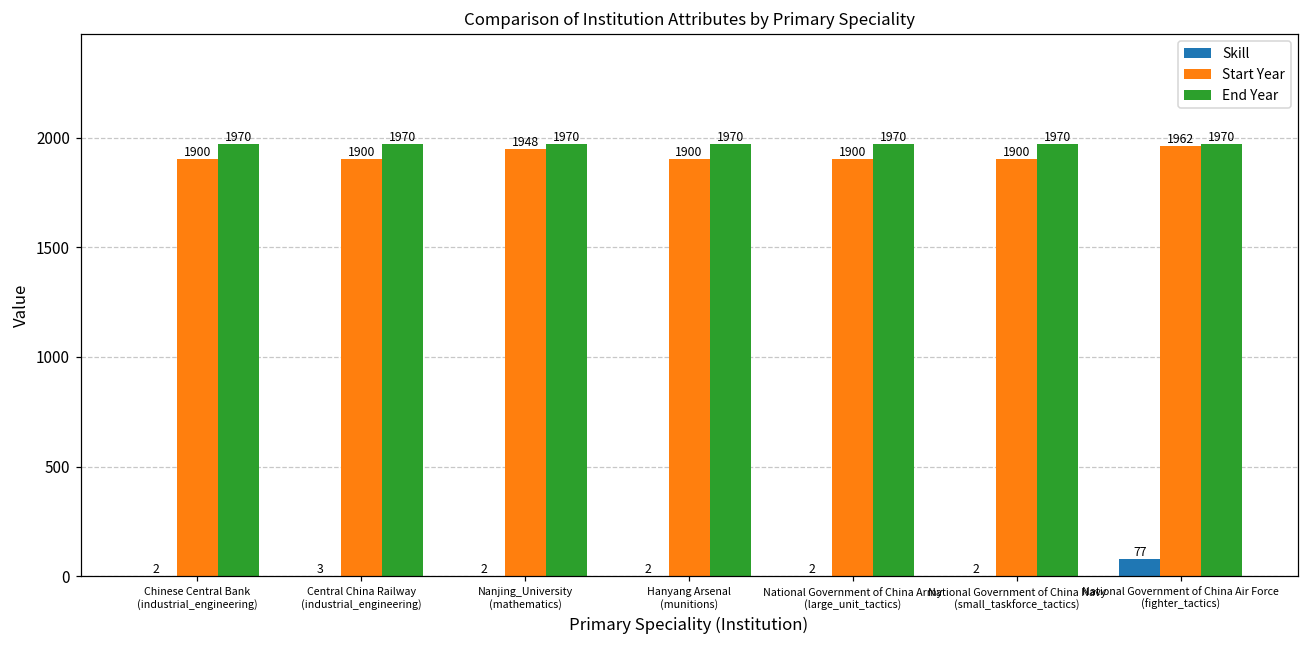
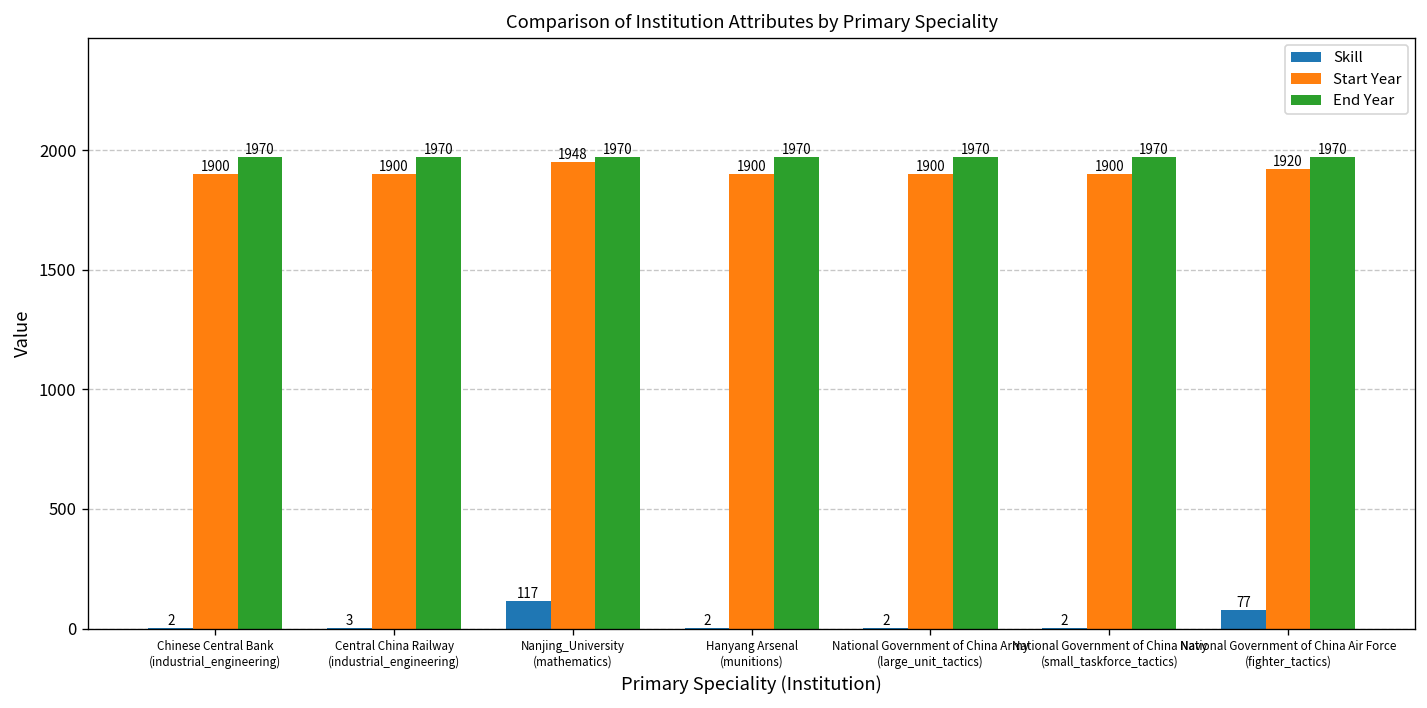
  {
    "Skill": {
      "Chinese Central Bank (industrial_engineering)": 2,
      "Central China Railway (industrial_engineering)": 3,
-     "Nanjing_University (mathematics)": 2,
+     "Nanjing_University (mathematics)": 117,
      "Hanyang Arsenal (munitions)": 2,
      "National Government of China Army (large_unit_tactics)": 2,
      "National Government of China Navy (small_taskforce_tactics)": 2,
      "National Government of China Air Force (fighter_tactics)": 77
    },
    "Start Year": {
      "Chinese Central Bank (industrial_engineering)": 1900,
      "Central China Railway (industrial_engineering)": 1900,
      "Nanjing_University (mathematics)": 1948,
      "Hanyang Arsenal (munitions)": 1900,
      "National Government of China Army (large_unit_tactics)": 1900,
      "National Government of China Navy (small_taskforce_tactics)": 1900,
-     "National Government of China Air Force (fighter_tactics)": 1962
+     "National Government of China Air Force (fighter_tactics)": 1920
    },
    "End Year": {
      "Chinese Central Bank (industrial_engineering)": 1970,
      "Central China Railway (industrial_engineering)": 1970,
      "Nanjing_University (mathematics)": 1970,
      "Hanyang Arsenal (munitions)": 1970,
      "National Government of China Army (large_unit_tactics)": 1970,
      "National Government of China Navy (small_taskforce_tactics)": 1970,
      "National Government of China Air Force (fighter_tactics)": 1970
    }
  }
